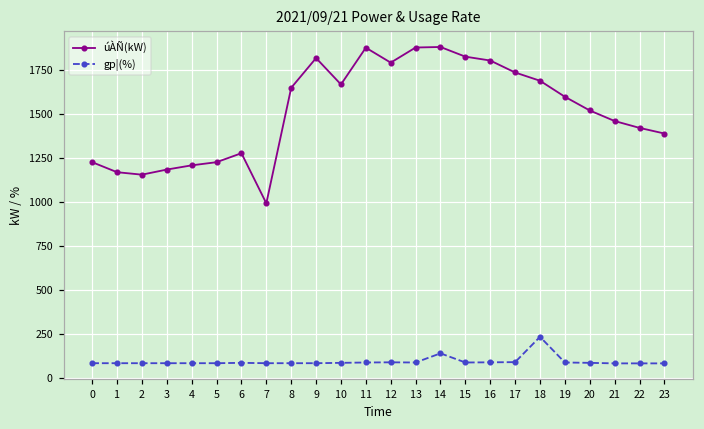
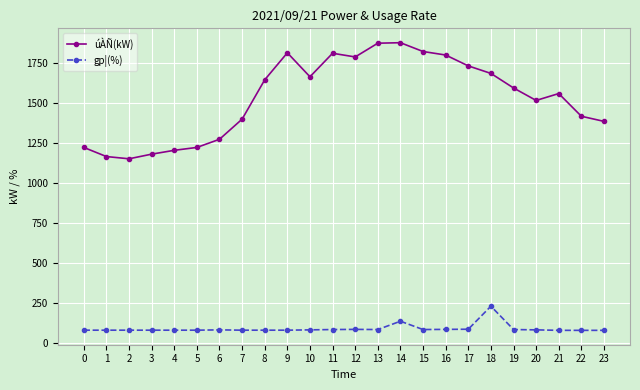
  {
    "úÀÑ(kW)": {
      "0": 1230,
      "1": 1170,
      "2": 1150,
      "3": 1180,
      "4": 1210,
      "5": 1230,
      "6": 1280,
-     "7": 990,
+     "7": 1400,
      "8": 1650,
      "9": 1820,
      "10": 1670,
-     "11": 1880,
+     "11": 1810,
      "12": 1790,
      "13": 1880,
      "14": 1880,
      "15": 1830,
      "16": 1800,
      "17": 1740,
      "18": 1690,
      "19": 1600,
      "20": 1520,
-     "21": 1460,
+     "21": 1560,
      "22": 1420,
      "23": 1390
    },
    "gp¦(%)": {
      "0": 80,
      "1": 80,
      "2": 80,
      "3": 80,
      "4": 80,
      "5": 80,
      "6": 80,
      "7": 80,
      "8": 80,
      "9": 80,
      "10": 80,
      "11": 90,
      "12": 90,
      "13": 90,
      "14": 140,
      "15": 90,
      "16": 90,
      "17": 90,
      "18": 230,
      "19": 90,
      "20": 80,
      "21": 80,
      "22": 80,
      "23": 80
    }
  }
